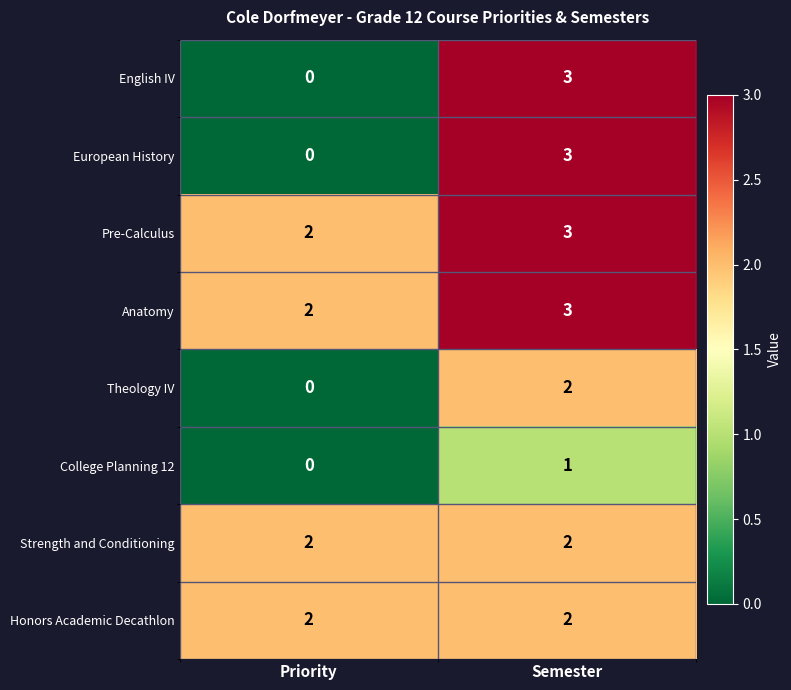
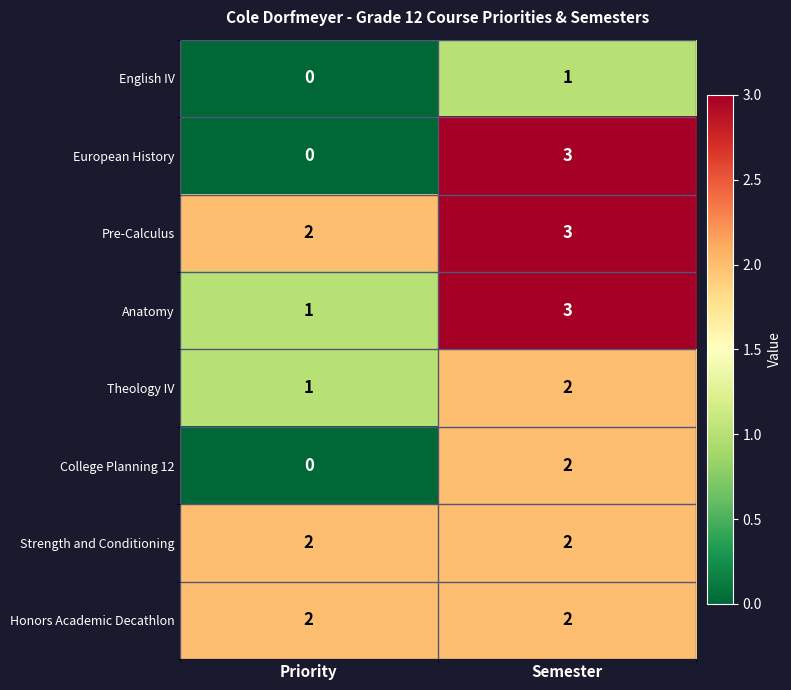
  {
    "English IV": {
      "Priority": 0,
-     "Semester": 3
+     "Semester": 1
    },
    "European History": {
      "Priority": 0,
      "Semester": 3
    },
    "Pre-Calculus": {
      "Priority": 2,
      "Semester": 3
    },
    "Anatomy": {
-     "Priority": 2,
+     "Priority": 1,
      "Semester": 3
    },
    "Theology IV": {
-     "Priority": 0,
+     "Priority": 1,
      "Semester": 2
    },
    "College Planning 12": {
      "Priority": 0,
-     "Semester": 1
+     "Semester": 2
    },
    "Strength and Conditioning": {
      "Priority": 2,
      "Semester": 2
    },
    "Honors Academic Decathlon": {
      "Priority": 2,
      "Semester": 2
    }
  }
